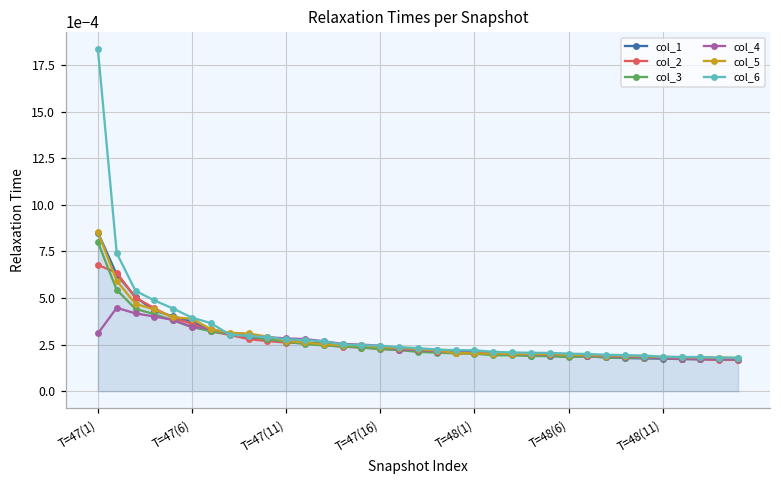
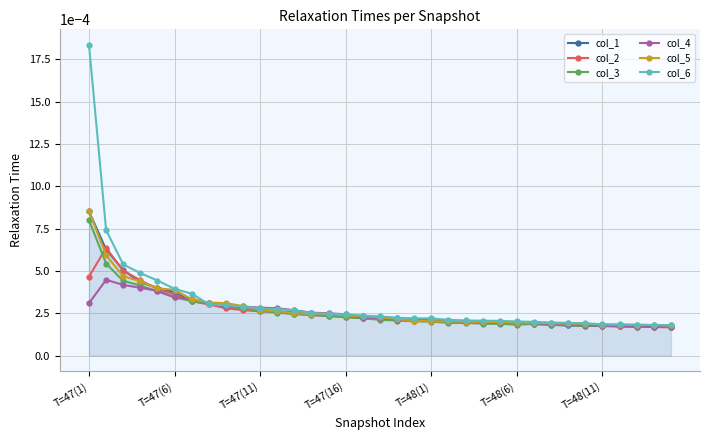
  {
    "col_2": {
-     "T=47(1)": 0.00068
+     "T=47(1)": 0.00047
    },
    "col_3": {
      "T=47(1)": 0.00080
    },
    "col_4": {
      "T=47(1)": 0.00031
    },
    "col_6": {
      "T=47(1)": 0.00184
    }
  }
